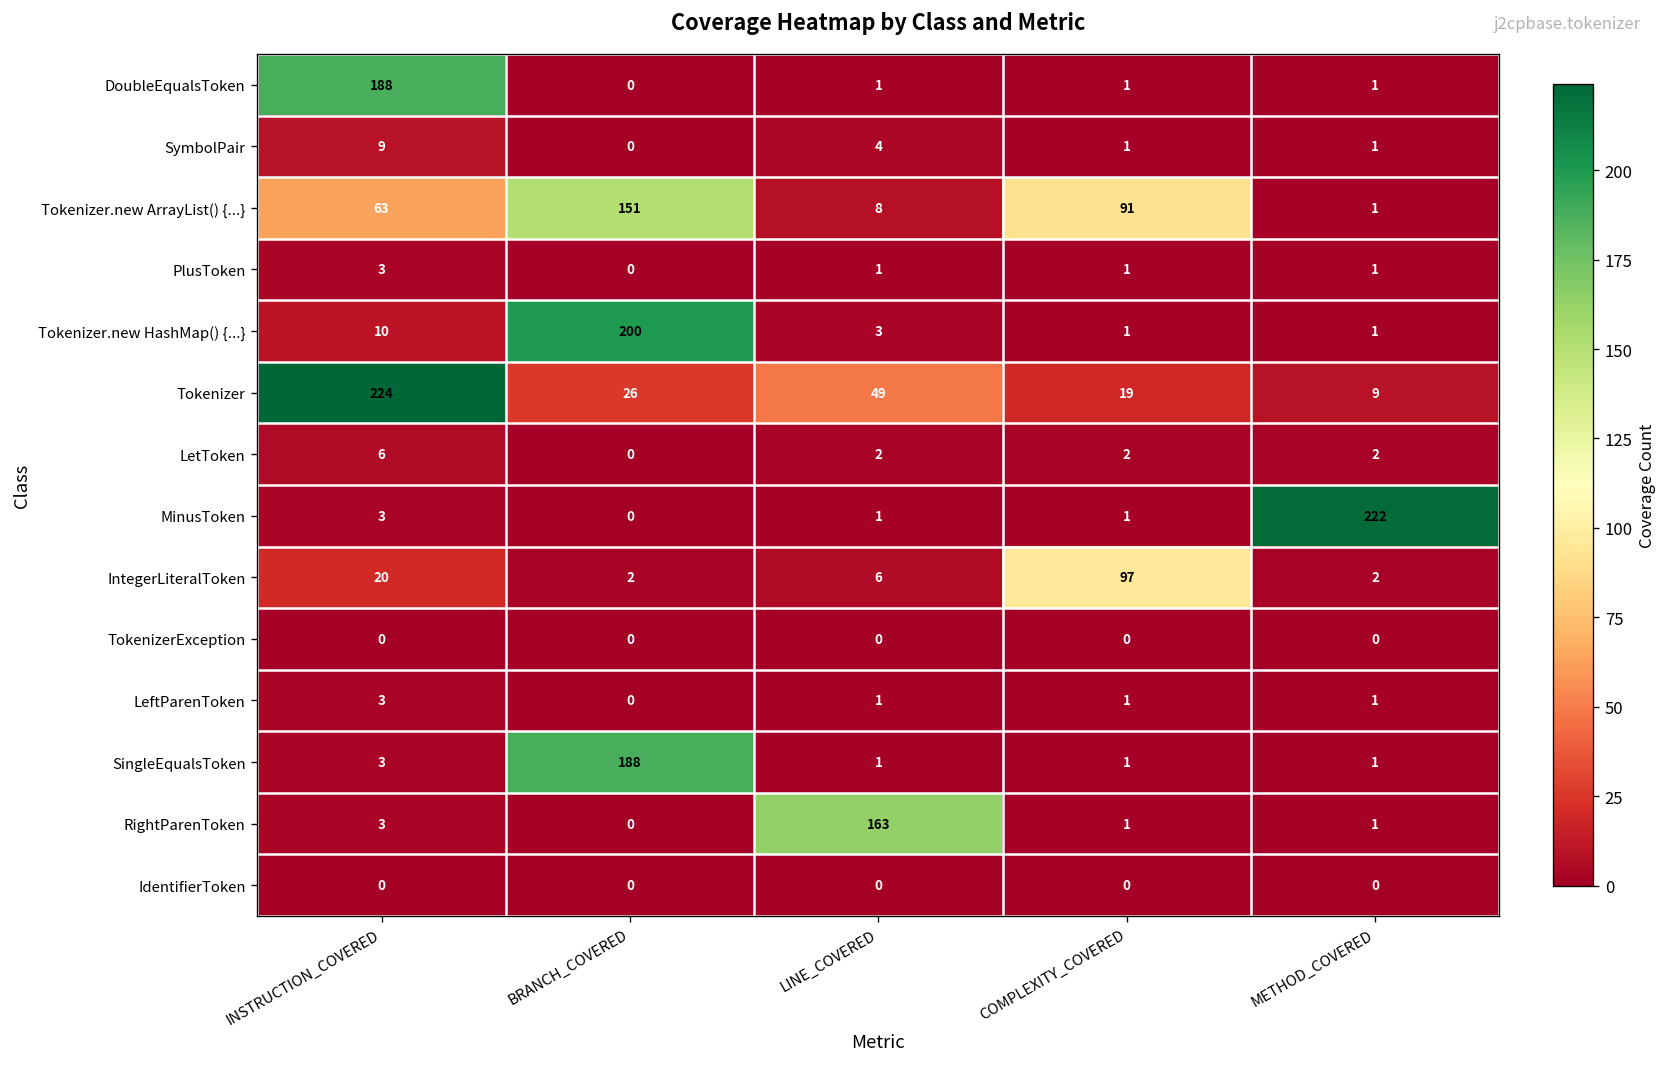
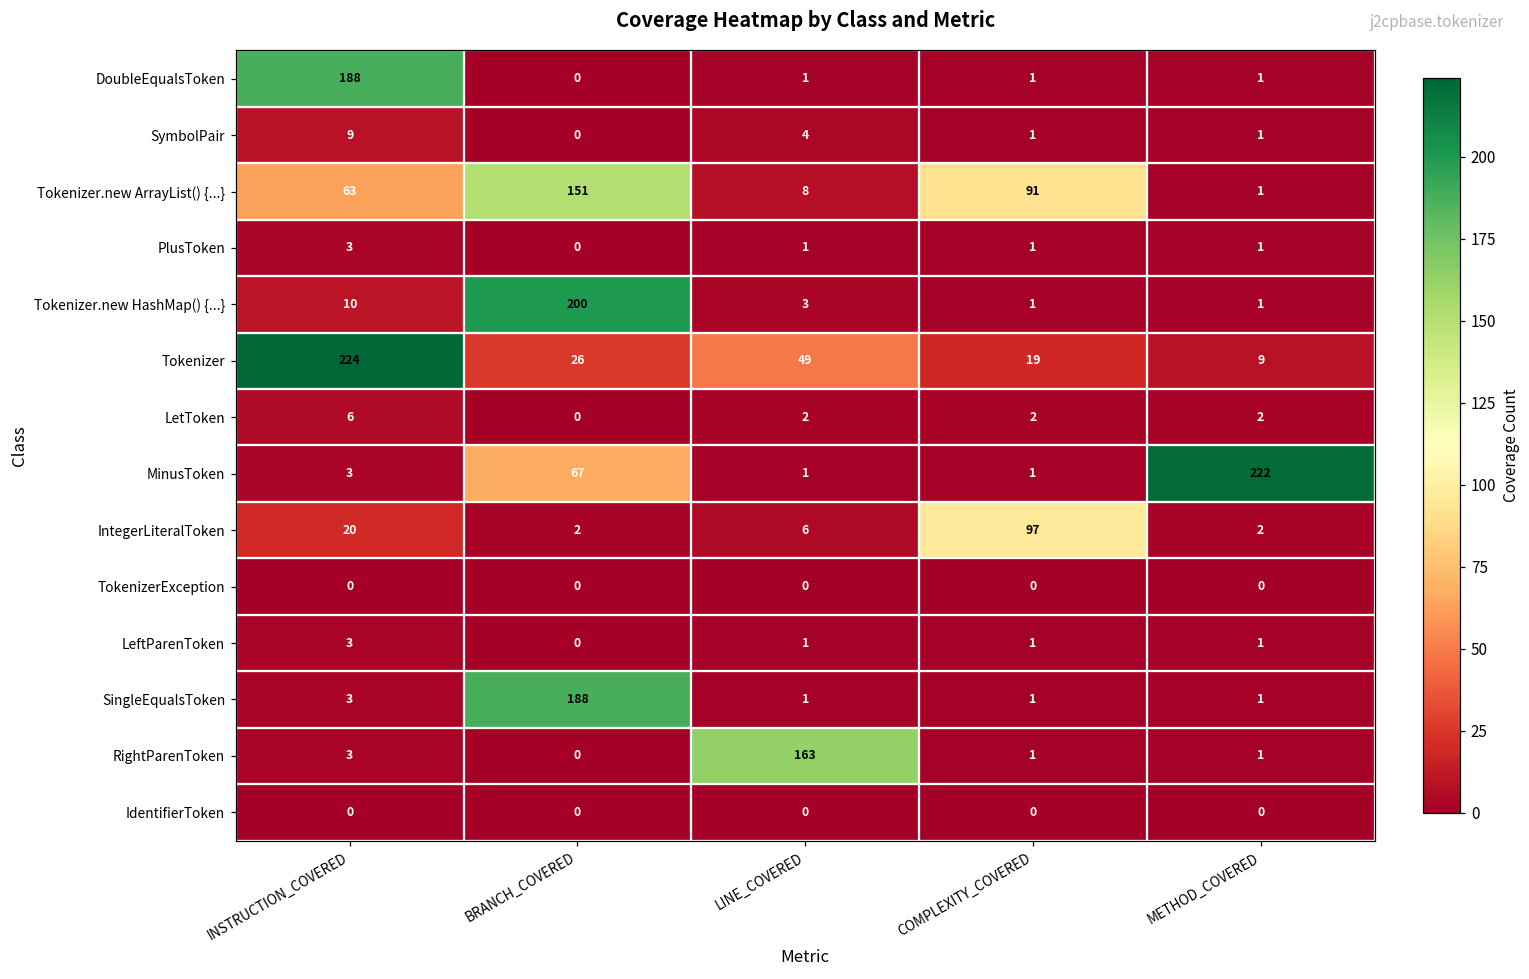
  {
    "DoubleEqualsToken": {
      "INSTRUCTION_COVERED": 188,
      "BRANCH_COVERED": 0,
      "LINE_COVERED": 1,
      "COMPLEXITY_COVERED": 1,
      "METHOD_COVERED": 1
    },
    "SymbolPair": {
      "INSTRUCTION_COVERED": 9,
      "BRANCH_COVERED": 0,
      "LINE_COVERED": 4,
      "COMPLEXITY_COVERED": 1,
      "METHOD_COVERED": 1
    },
    "Tokenizer.new ArrayList() {...}": {
      "INSTRUCTION_COVERED": 63,
      "BRANCH_COVERED": 151,
      "LINE_COVERED": 8,
      "COMPLEXITY_COVERED": 91,
      "METHOD_COVERED": 1
    },
    "PlusToken": {
      "INSTRUCTION_COVERED": 3,
      "BRANCH_COVERED": 0,
      "LINE_COVERED": 1,
      "COMPLEXITY_COVERED": 1,
      "METHOD_COVERED": 1
    },
    "Tokenizer.new HashMap() {...}": {
      "INSTRUCTION_COVERED": 10,
      "BRANCH_COVERED": 200,
      "LINE_COVERED": 3,
      "COMPLEXITY_COVERED": 1,
      "METHOD_COVERED": 1
    },
    "Tokenizer": {
      "INSTRUCTION_COVERED": 224,
      "BRANCH_COVERED": 26,
      "LINE_COVERED": 49,
      "COMPLEXITY_COVERED": 19,
      "METHOD_COVERED": 9
    },
    "LetToken": {
      "INSTRUCTION_COVERED": 6,
      "BRANCH_COVERED": 0,
      "LINE_COVERED": 2,
      "COMPLEXITY_COVERED": 2,
      "METHOD_COVERED": 2
    },
    "MinusToken": {
      "INSTRUCTION_COVERED": 3,
-     "BRANCH_COVERED": 0,
+     "BRANCH_COVERED": 67,
      "LINE_COVERED": 1,
      "COMPLEXITY_COVERED": 1,
      "METHOD_COVERED": 222
    },
    "IntegerLiteralToken": {
      "INSTRUCTION_COVERED": 20,
      "BRANCH_COVERED": 2,
      "LINE_COVERED": 6,
      "COMPLEXITY_COVERED": 97,
      "METHOD_COVERED": 2
    },
    "TokenizerException": {
      "INSTRUCTION_COVERED": 0,
      "BRANCH_COVERED": 0,
      "LINE_COVERED": 0,
      "COMPLEXITY_COVERED": 0,
      "METHOD_COVERED": 0
    },
    "LeftParenToken": {
      "INSTRUCTION_COVERED": 3,
      "BRANCH_COVERED": 0,
      "LINE_COVERED": 1,
      "COMPLEXITY_COVERED": 1,
      "METHOD_COVERED": 1
    },
    "SingleEqualsToken": {
      "INSTRUCTION_COVERED": 3,
      "BRANCH_COVERED": 188,
      "LINE_COVERED": 1,
      "COMPLEXITY_COVERED": 1,
      "METHOD_COVERED": 1
    },
    "RightParenToken": {
      "INSTRUCTION_COVERED": 3,
      "BRANCH_COVERED": 0,
      "LINE_COVERED": 163,
      "COMPLEXITY_COVERED": 1,
      "METHOD_COVERED": 1
    },
    "IdentifierToken": {
      "INSTRUCTION_COVERED": 0,
      "BRANCH_COVERED": 0,
      "LINE_COVERED": 0,
      "COMPLEXITY_COVERED": 0,
      "METHOD_COVERED": 0
    }
  }
